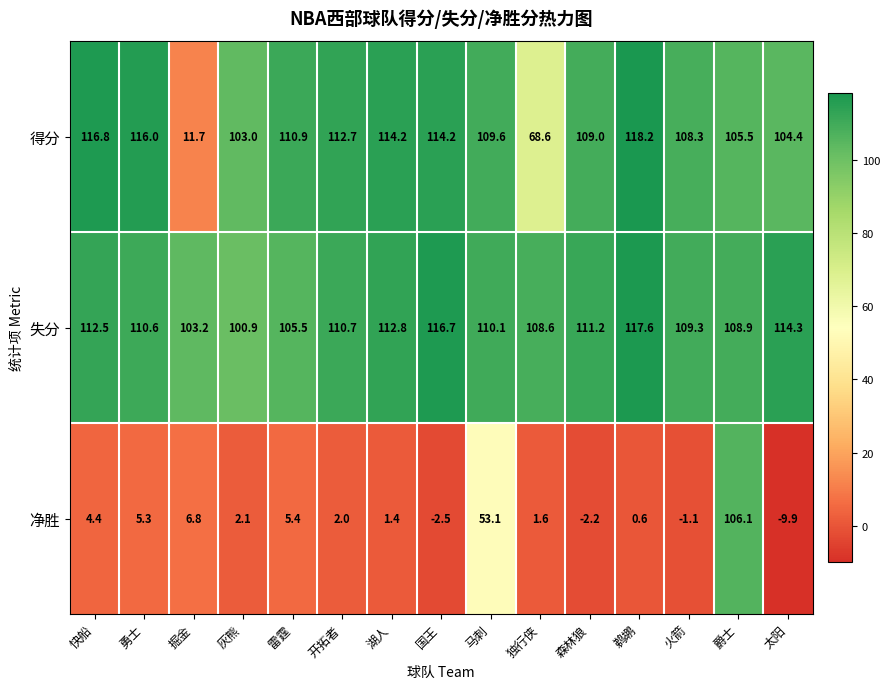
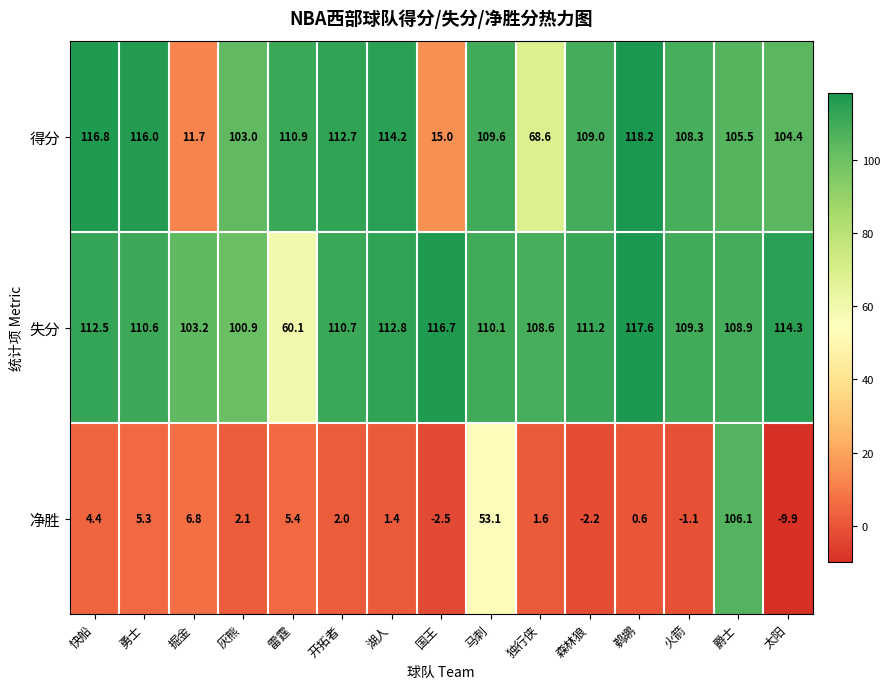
  {
    "得分": {
      "快船": 116.8,
      "勇士": 116.0,
      "掘金": 11.7,
      "灰熊": 103.0,
      "雷霆": 110.9,
      "开拓者": 112.7,
      "湖人": 114.2,
-     "国王": 114.2,
+     "国王": 15.0,
      "马刺": 109.6,
      "独行侠": 68.6,
      "森林狼": 109.0,
      "鹈鹕": 118.2,
      "火箭": 108.3,
      "爵士": 105.5,
      "太阳": 104.4
    },
    "失分": {
      "快船": 112.5,
      "勇士": 110.6,
      "掘金": 103.2,
      "灰熊": 100.9,
-     "雷霆": 105.5,
+     "雷霆": 60.1,
      "开拓者": 110.7,
      "湖人": 112.8,
      "国王": 116.7,
      "马刺": 110.1,
      "独行侠": 108.6,
      "森林狼": 111.2,
      "鹈鹕": 117.6,
      "火箭": 109.3,
      "爵士": 108.9,
      "太阳": 114.3
    },
    "净胜": {
      "快船": 4.4,
      "勇士": 5.3,
      "掘金": 6.8,
      "灰熊": 2.1,
      "雷霆": 5.4,
      "开拓者": 2.0,
      "湖人": 1.4,
      "国王": -2.5,
      "马刺": 53.1,
      "独行侠": 1.6,
      "森林狼": -2.2,
      "鹈鹕": 0.6,
      "火箭": -1.1,
      "爵士": 106.1,
      "太阳": -9.9
    }
  }
